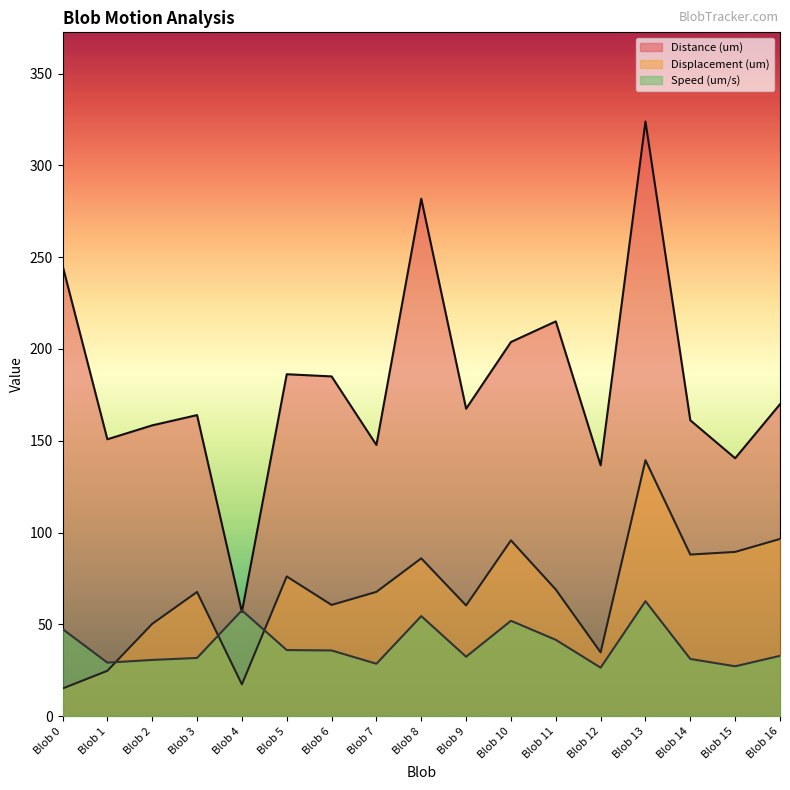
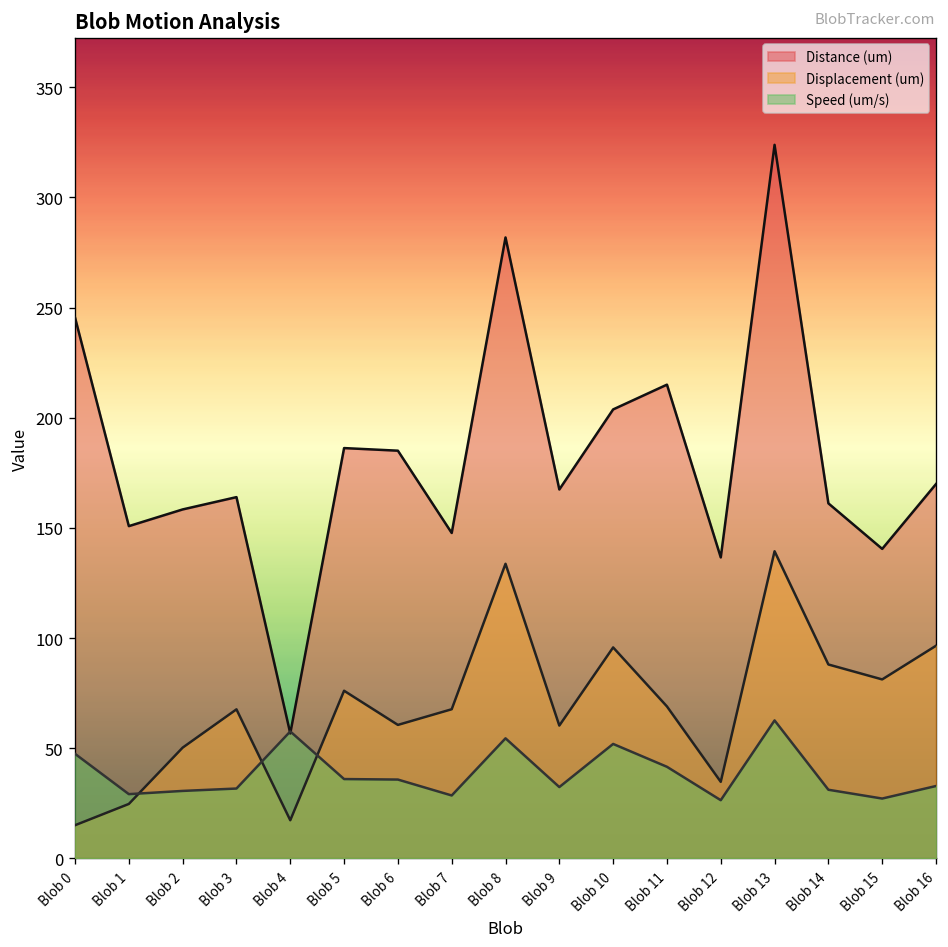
  {
    "Distance (um)": {
      "Blob 0": 245,
      "Blob 1": 151,
      "Blob 2": 158,
      "Blob 3": 164,
      "Blob 5": 186,
      "Blob 6": 185,
      "Blob 7": 148,
      "Blob 8": 282,
      "Blob 9": 167,
      "Blob 10": 204,
      "Blob 11": 215,
      "Blob 12": 137,
      "Blob 13": 324,
      "Blob 14": 161,
      "Blob 15": 140,
      "Blob 16": 170
    },
    "Displacement (um)": {
      "Blob 0": 15,
      "Blob 1": 25,
      "Blob 2": 50,
      "Blob 3": 68,
      "Blob 4": 17,
      "Blob 5": 76,
      "Blob 6": 61,
      "Blob 7": 68,
-     "Blob 8": 86,
+     "Blob 8": 134,
      "Blob 9": 60,
      "Blob 10": 96,
      "Blob 11": 69,
      "Blob 12": 35,
      "Blob 13": 139,
      "Blob 14": 88,
-     "Blob 15": 89,
+     "Blob 15": 81,
      "Blob 16": 97
    },
    "Speed (um/s)": {
      "Blob 0": 47,
      "Blob 1": 29,
      "Blob 2": 31,
      "Blob 3": 32,
      "Blob 5": 36,
      "Blob 6": 36,
      "Blob 7": 29,
      "Blob 8": 54,
      "Blob 9": 32,
      "Blob 10": 52,
      "Blob 11": 42,
      "Blob 12": 26,
      "Blob 13": 63,
      "Blob 14": 31,
      "Blob 15": 27,
      "Blob 16": 33
    }
  }
